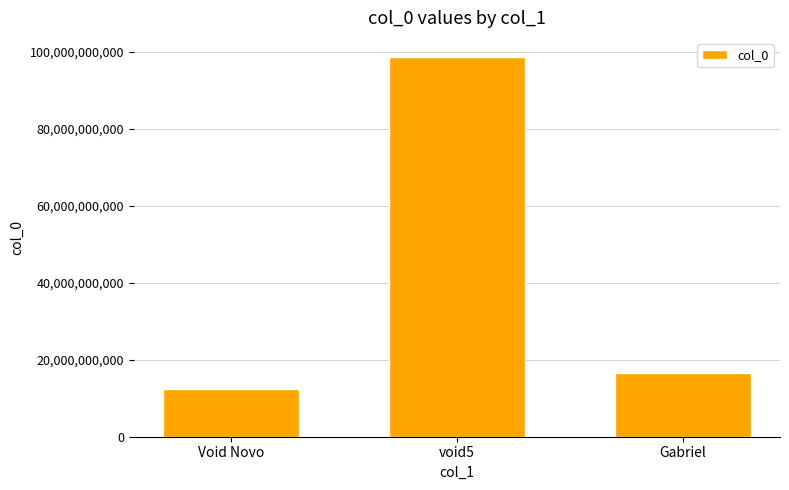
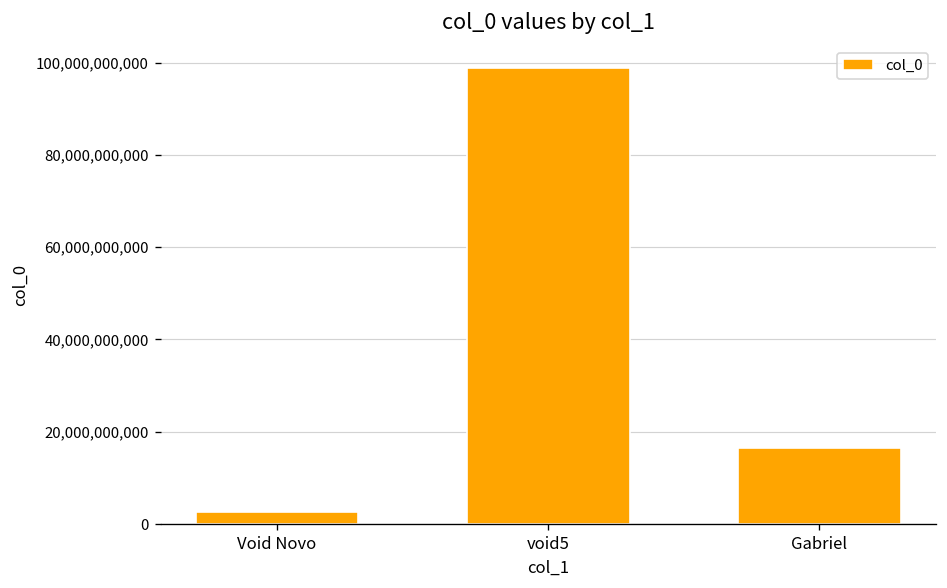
  {
-   "Void Novo": "12,000,000,000",
+   "Void Novo": "3,000,000,000",
    "void5": "99,000,000,000",
    "Gabriel": "17,000,000,000"
  }
